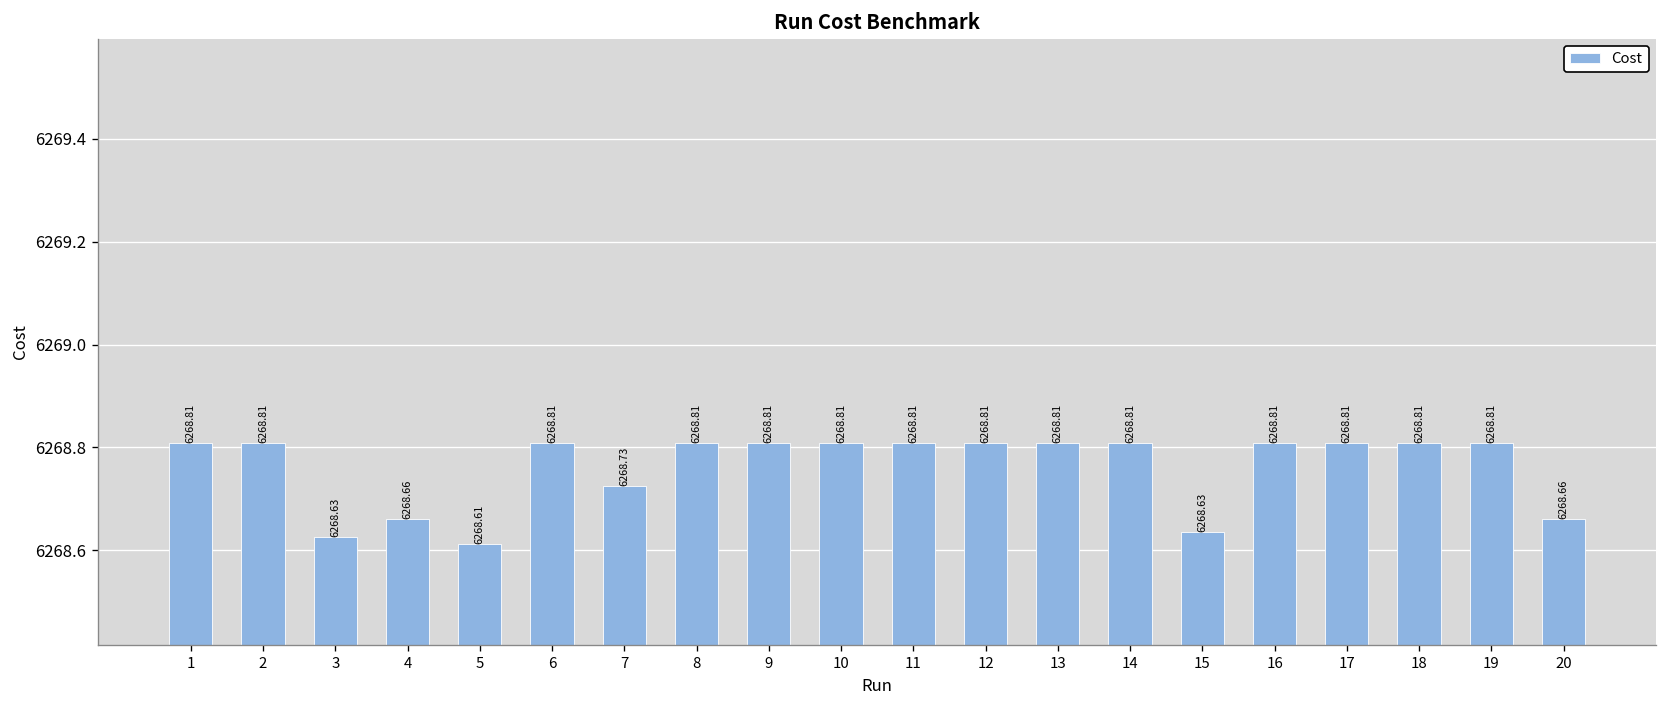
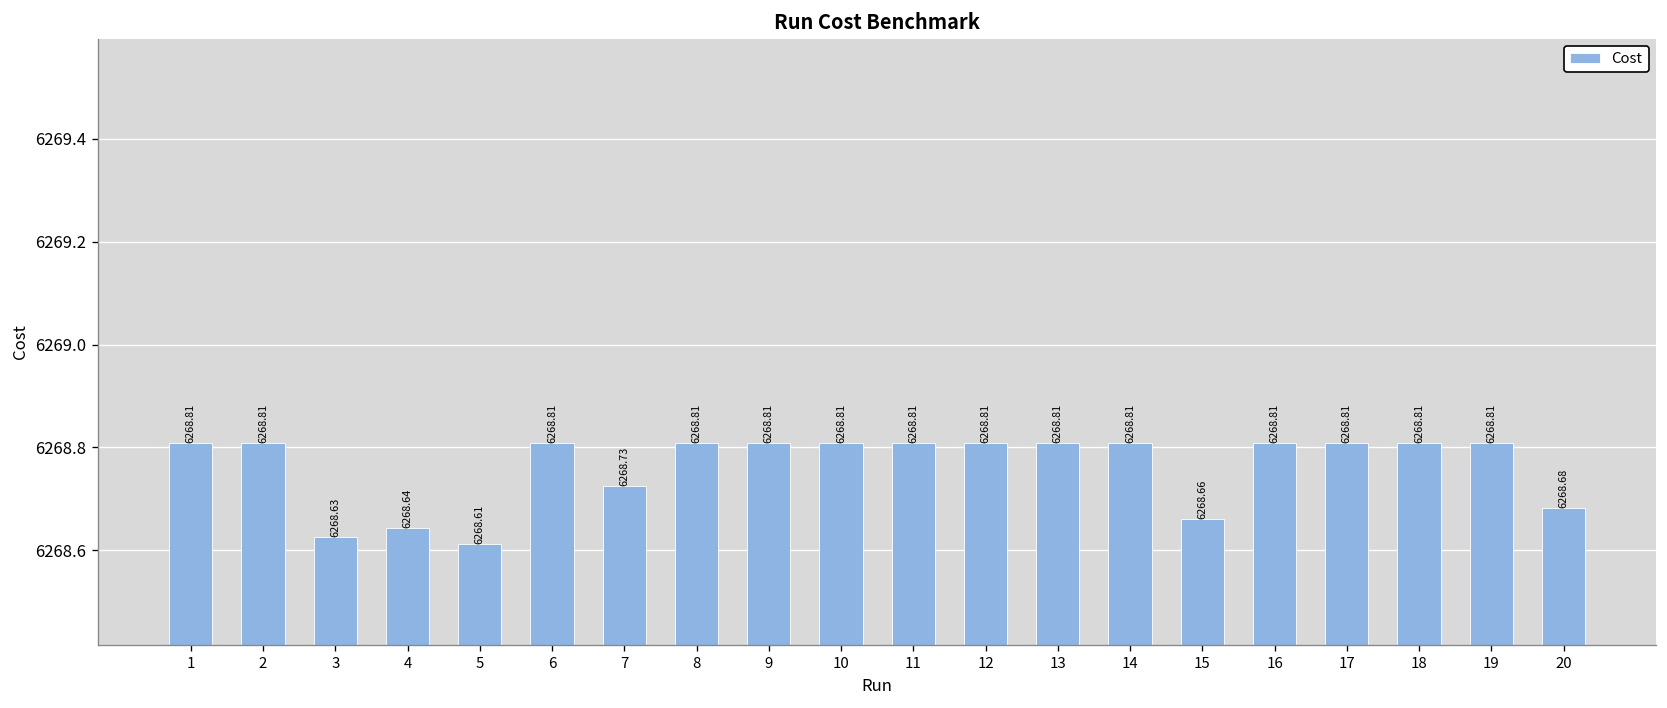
  {
    "1": 6268.81,
    "2": 6268.81,
    "3": 6268.63,
-   "4": 6268.66,
+   "4": 6268.64,
    "5": 6268.61,
    "6": 6268.81,
    "7": 6268.73,
    "8": 6268.81,
    "9": 6268.81,
    "10": 6268.81,
    "11": 6268.81,
    "12": 6268.81,
    "13": 6268.81,
    "14": 6268.81,
-   "15": 6268.63,
+   "15": 6268.66,
    "16": 6268.81,
    "17": 6268.81,
    "18": 6268.81,
    "19": 6268.81,
-   "20": 6268.66
+   "20": 6268.68
  }
